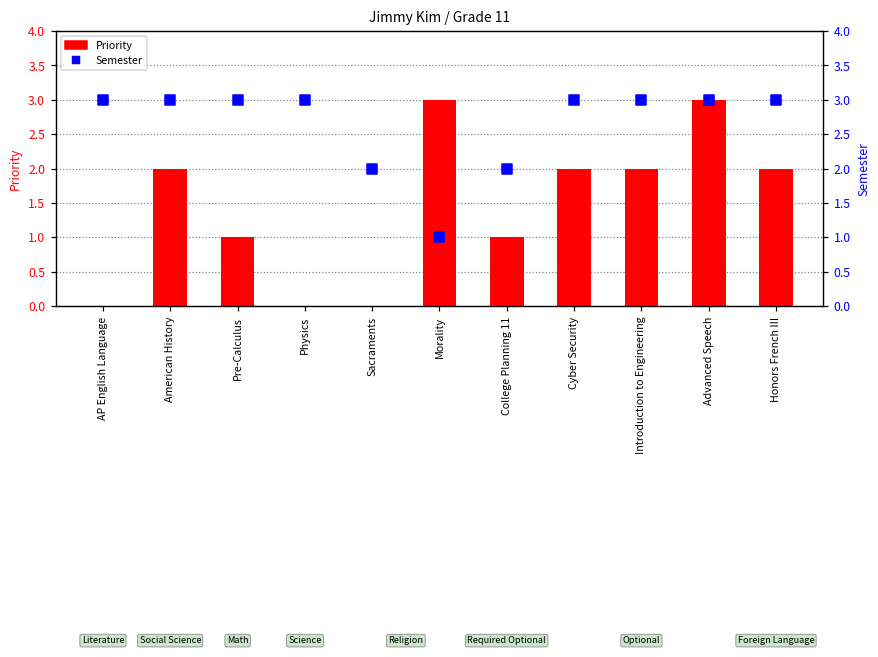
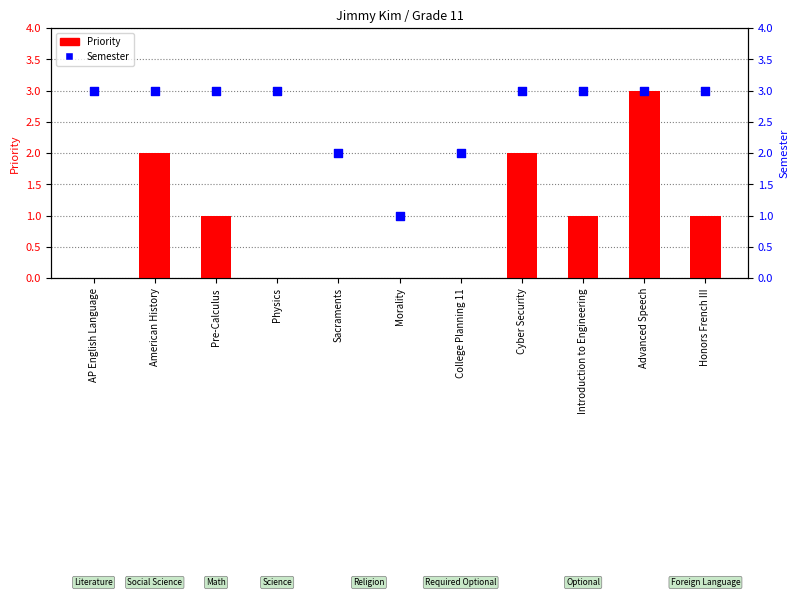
  {
    "Priority": {
      "AP English Language": 0,
      "American History": 2,
      "Pre-Calculus": 1,
      "Physics": 0,
      "Sacraments": 0,
-     "Morality": 3,
-     "College Planning 11": 1,
+     "Morality": 0,
+     "College Planning 11": 0,
      "Cyber Security": 2,
-     "Introduction to Engineering": 2,
+     "Introduction to Engineering": 1,
      "Advanced Speech": 3,
-     "Honors French III": 2
+     "Honors French III": 1
    }
  }
